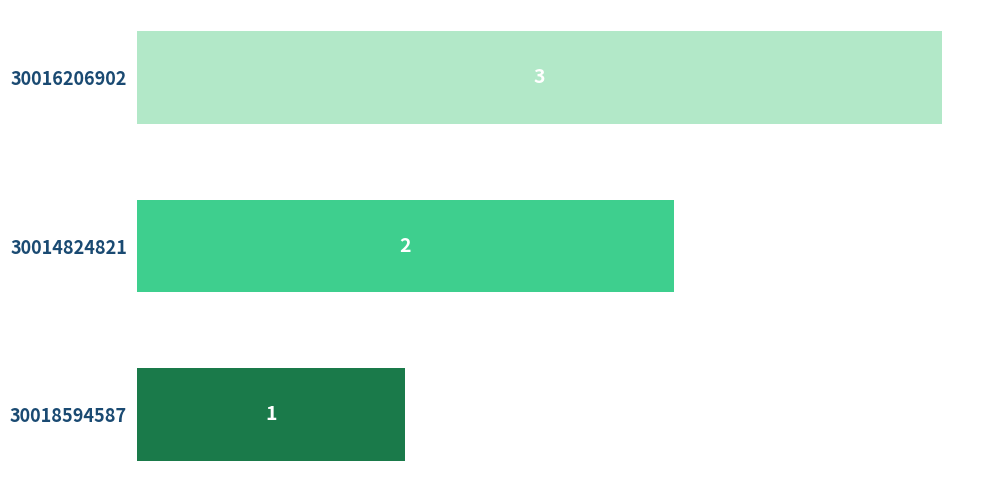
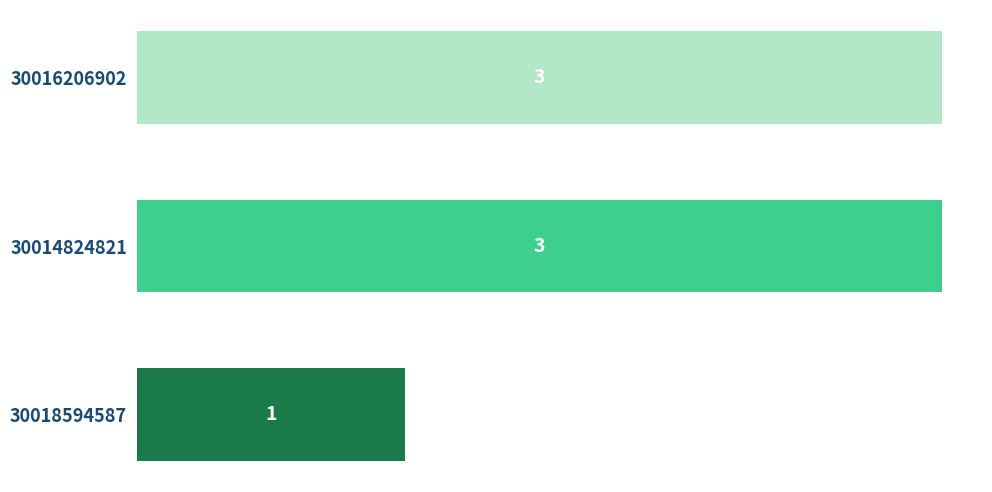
  {
    "30016206902": 3,
-   "30014824821": 2,
+   "30014824821": 3,
    "30018594587": 1
  }
